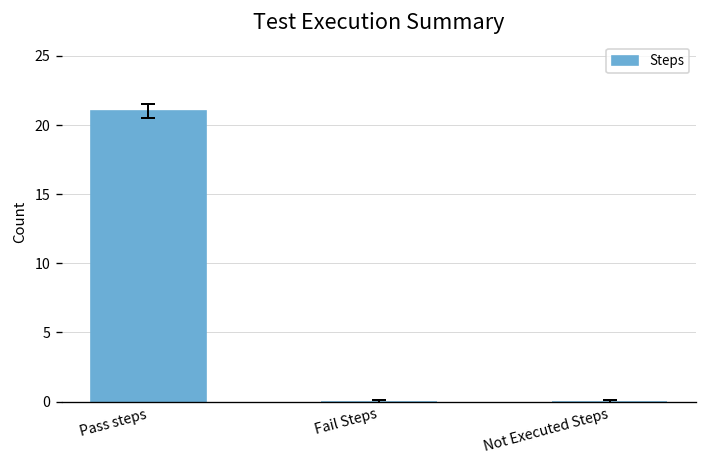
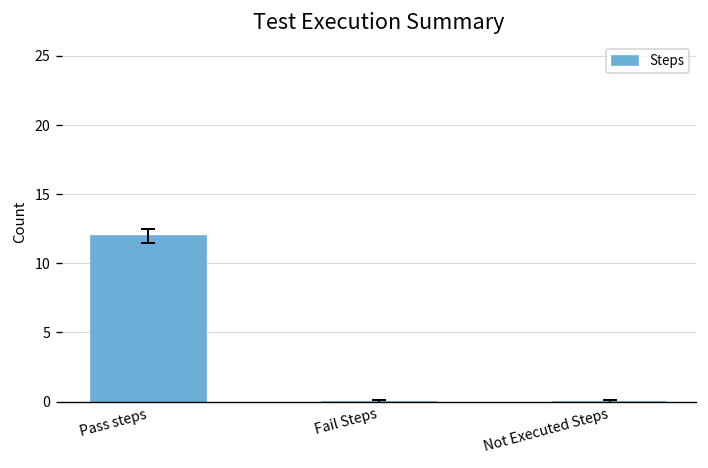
  {
    "Steps": {
-     "Pass steps": 21,
+     "Pass steps": 12,
      "Fail Steps": 0,
      "Not Executed Steps": 0
    }
  }
